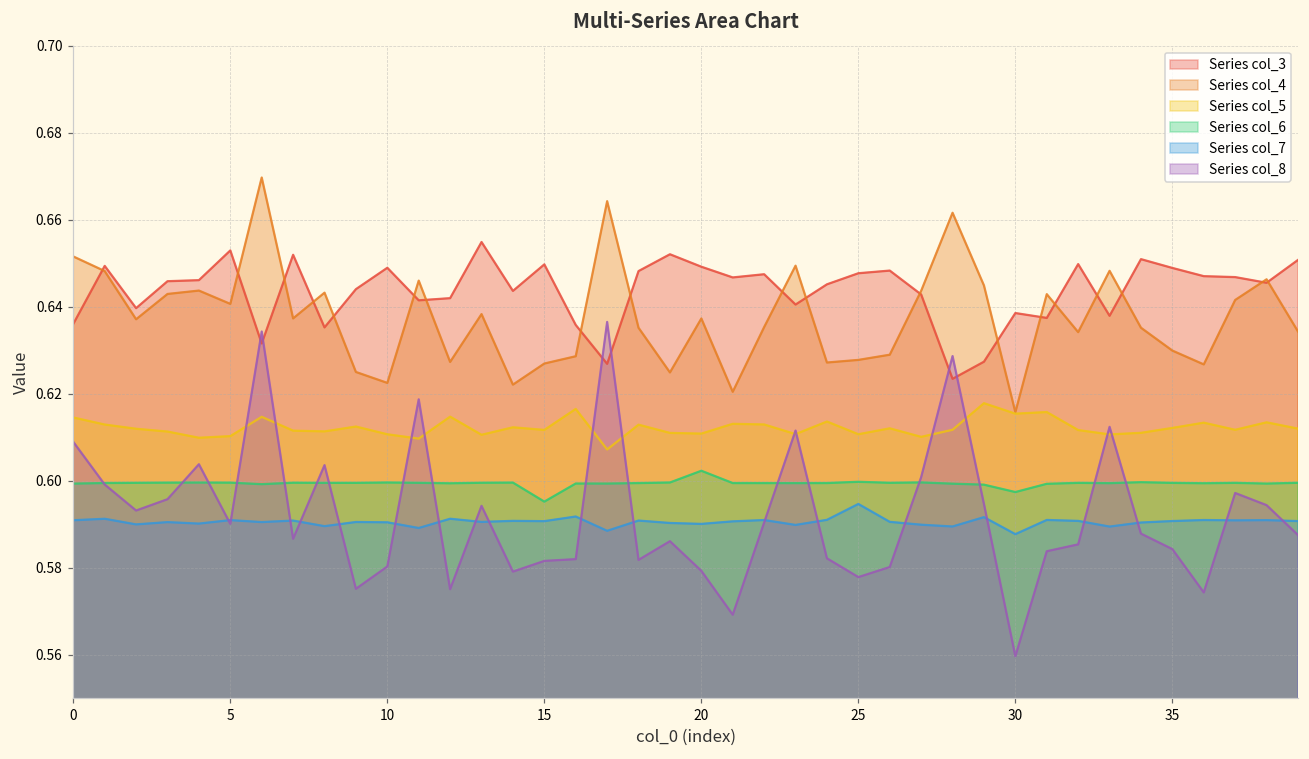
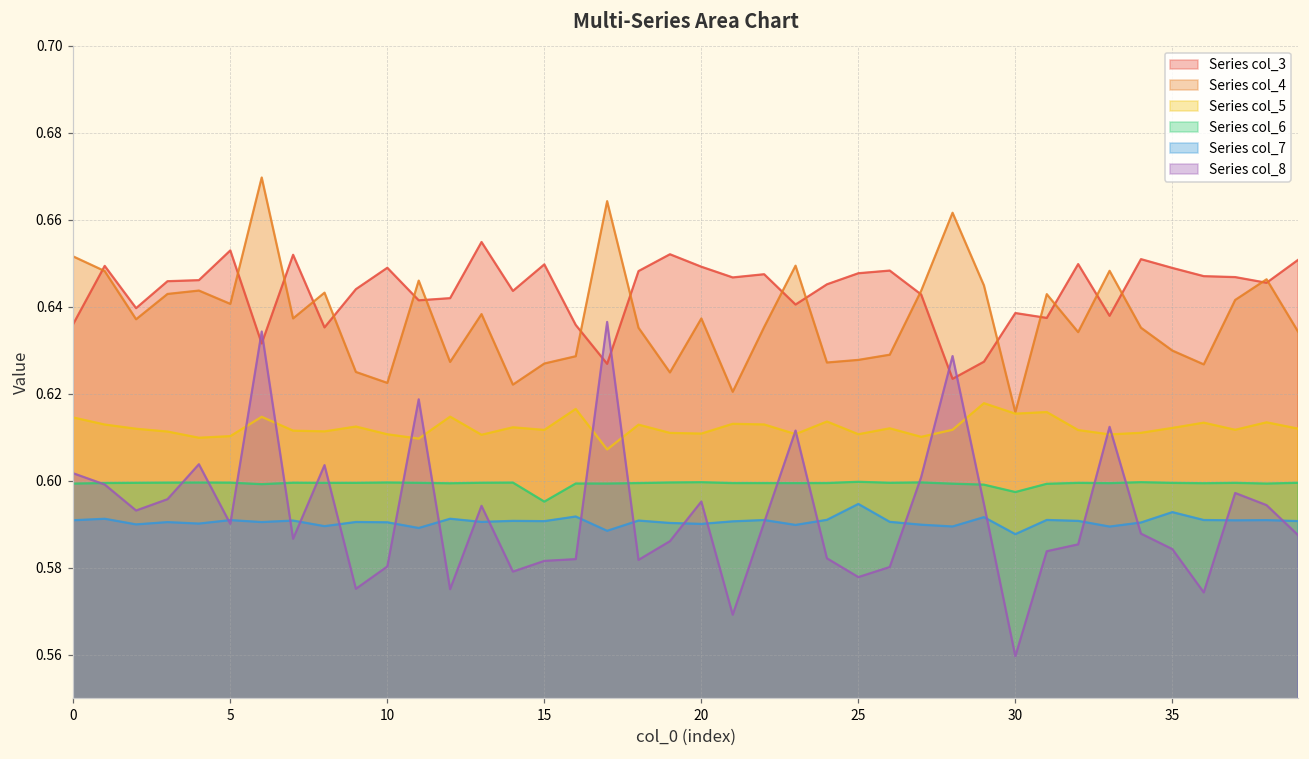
  {
    "Series col_6": {
      "0": 0.599,
      "5": 0.600,
      "10": 0.600,
      "15": 0.595,
-     "20": 0.602,
+     "20": 0.600,
      "25": 0.600,
      "30": 0.597,
      "35": 0.600
    },
    "Series col_7": {
      "0": 0.591,
      "5": 0.591,
      "10": 0.590,
      "15": 0.591,
      "20": 0.590,
      "25": 0.595,
      "30": 0.588,
-     "35": 0.591
+     "35": 0.593
    },
    "Series col_8": {
-     "0": 0.609,
+     "0": 0.602,
      "5": 0.590,
      "10": 0.580,
      "15": 0.582,
-     "20": 0.579,
+     "20": 0.595,
      "25": 0.578,
      "30": 0.560,
      "35": 0.584
    }
  }
